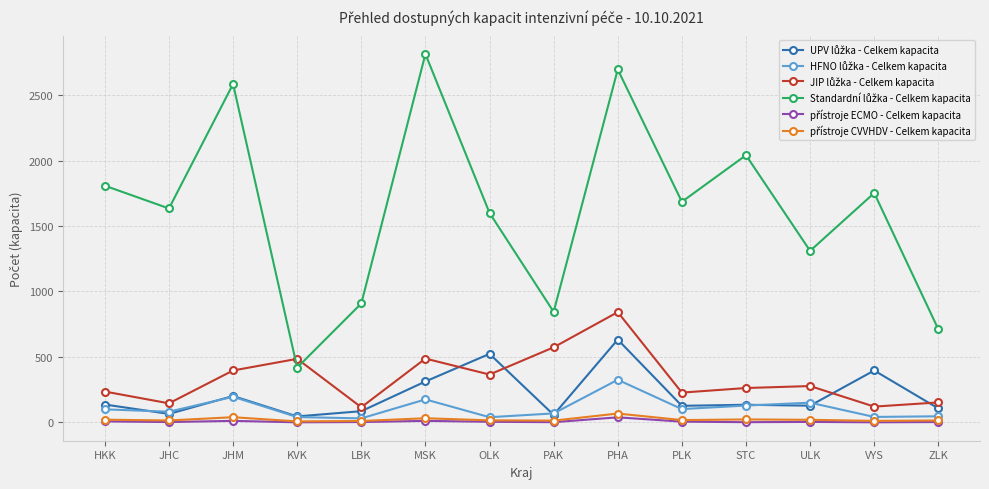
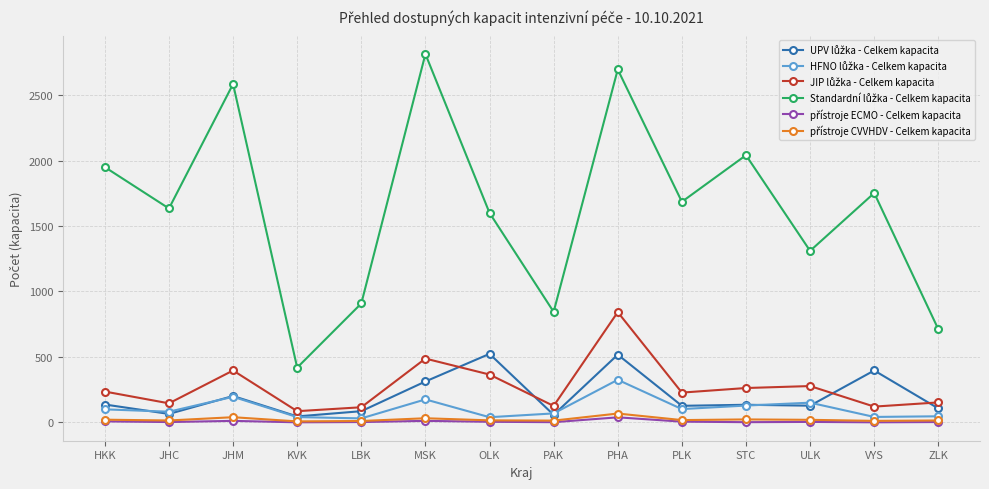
  {
    "UPV lůžka - Celkem kapacita": {
      "HKK": 140,
      "LBK": 90,
      "MSK": 310,
      "OLK": 520,
-     "PHA": 630,
+     "PHA": 520,
      "PLK": 130,
      "ULK": 130,
      "VYS": 400,
      "ZLK": 110
    },
    "HFNO lůžka - Celkem kapacita": {
      "HKK": 100,
      "LBK": 30,
      "MSK": 180,
      "OLK": 40,
      "PHA": 330,
      "PLK": 100,
      "ULK": 150,
      "VYS": 40,
      "ZLK": 50
    },
    "JIP lůžka - Celkem kapacita": {
      "HKK": 240,
      "JHC": 150,
      "JHM": 400,
-     "KVK": 490,
+     "KVK": 90,
      "LBK": 120,
      "MSK": 490,
      "OLK": 370,
-     "PAK": 570,
+     "PAK": 130,
      "PHA": 840,
      "PLK": 230,
      "STC": 260,
      "ULK": 280,
      "VYS": 120,
      "ZLK": 150
    },
    "Standardní lůžka - Celkem kapacita": {
-     "HKK": 1810,
+     "HKK": 1950,
      "JHC": 1630,
      "JHM": 2590,
      "KVK": 420,
      "LBK": 910,
      "MSK": 2810,
      "OLK": 1600,
      "PAK": 840,
      "PHA": 2700,
      "PLK": 1690,
      "STC": 2040,
      "ULK": 1310,
      "VYS": 1750,
      "ZLK": 710
    },
    "přístroje ECMO - Celkem kapacita": {
      "JHM": 10,
      "MSK": 10,
      "PHA": 40,
      "STC": 0
    },
    "přístroje CVVHDV - Celkem kapacita": {
      "JHM": 40,
      "MSK": 30,
      "PHA": 70,
      "STC": 20
    }
  }
